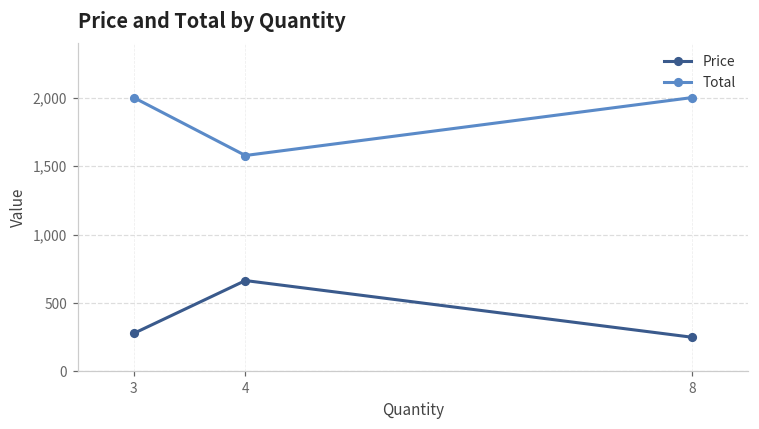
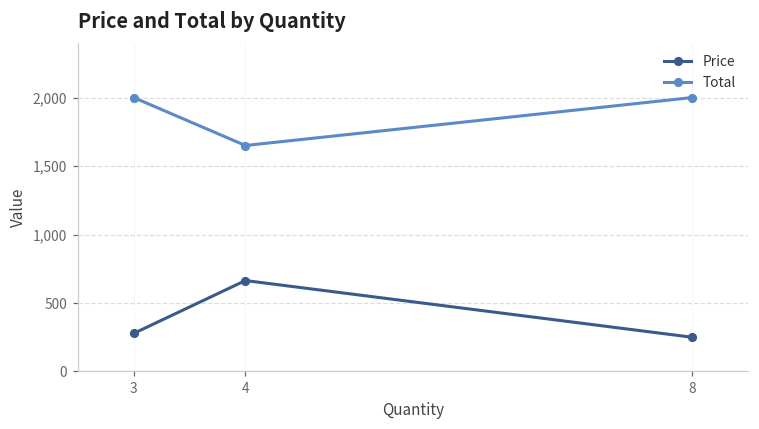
  {
    "Price": {
      "3": "280",
      "4": "660",
      "8": "250"
    },
    "Total": {
      "3": "2,000",
-     "4": "1,580",
+     "4": "1,650",
      "8": "2,000"
    }
  }
